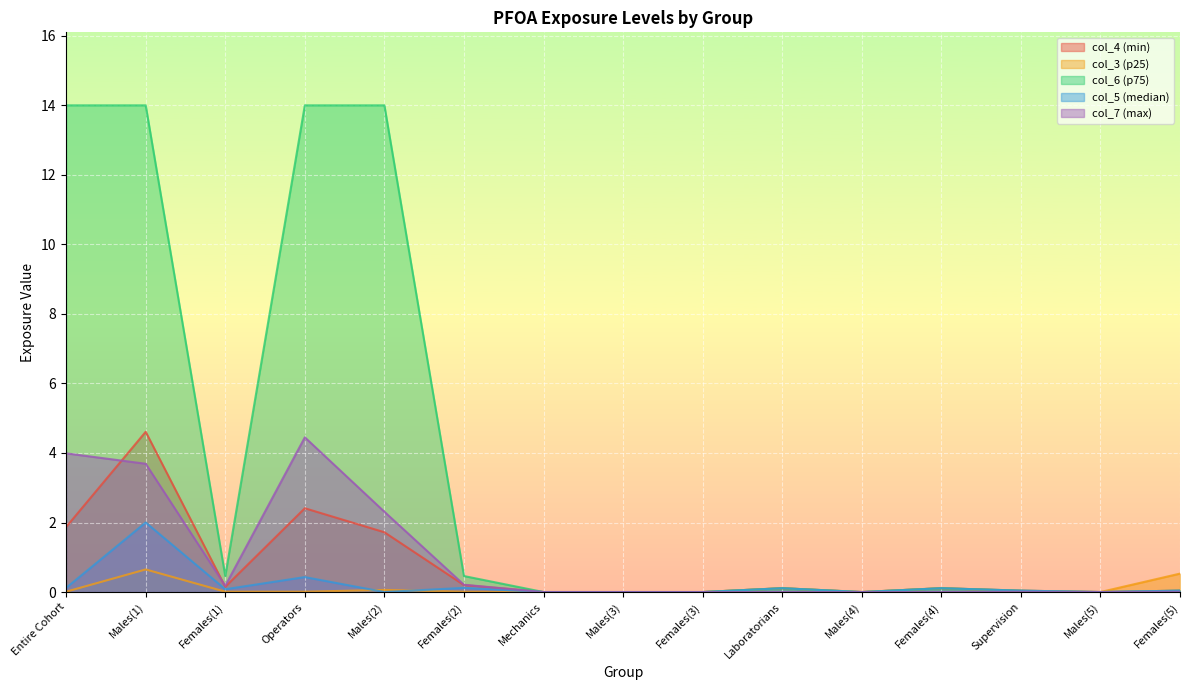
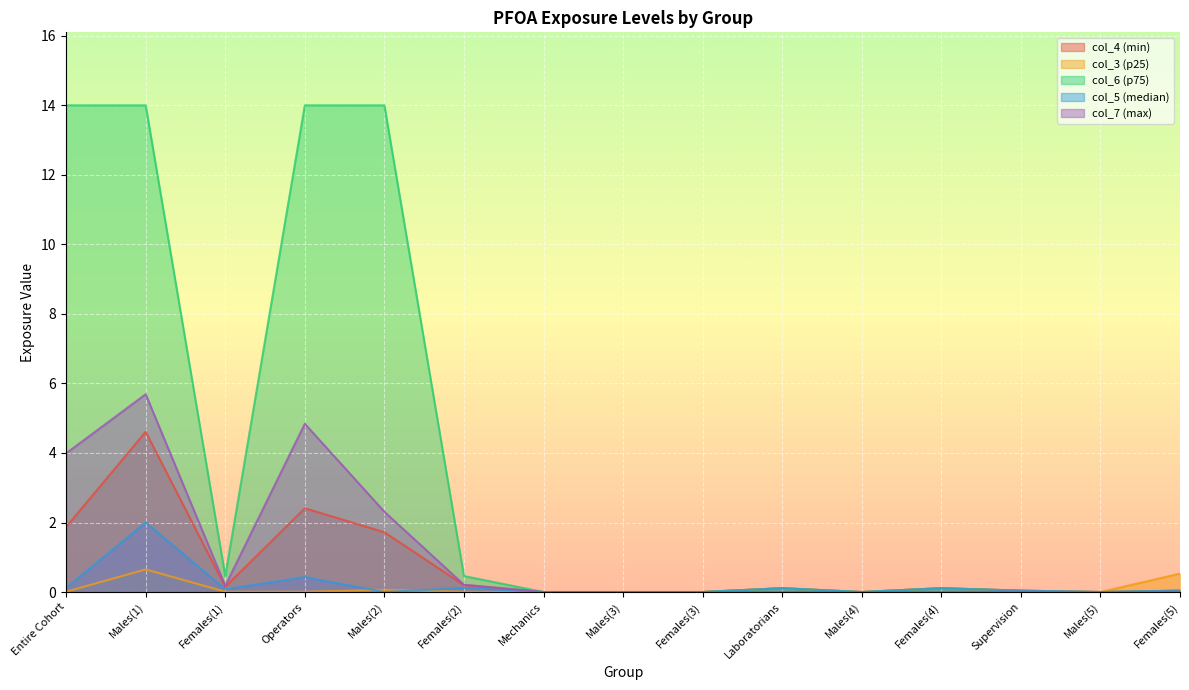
  {
    "col_4 (min)": {
      "Entire Cohort": 1.9,
      "Males(1)": 4.6,
      "Operators": 2.4,
      "Males(2)": 1.7
    },
    "col_3 (p25)": {
      "Entire Cohort": 0.0,
      "Males(1)": 0.7,
      "Operators": 0.0,
      "Females(2)": 0.0,
      "Females(5)": 0.5
    },
    "col_6 (p75)": {
      "Entire Cohort": 14.0,
      "Males(1)": 14.0,
      "Females(1)": 0.5,
      "Operators": 14.0,
      "Males(2)": 14.0,
      "Females(2)": 0.5
    },
    "col_5 (median)": {
      "Entire Cohort": 0.1,
      "Males(1)": 2.0,
      "Operators": 0.4,
      "Females(2)": 0.1
    },
    "col_7 (max)": {
      "Entire Cohort": 4.0,
-     "Males(1)": 3.7,
-     "Operators": 4.5,
+     "Males(1)": 5.7,
+     "Operators": 4.8,
      "Males(2)": 2.3,
      "Laboratorians": 0.0,
      "Females(4)": 0.0
    }
  }
